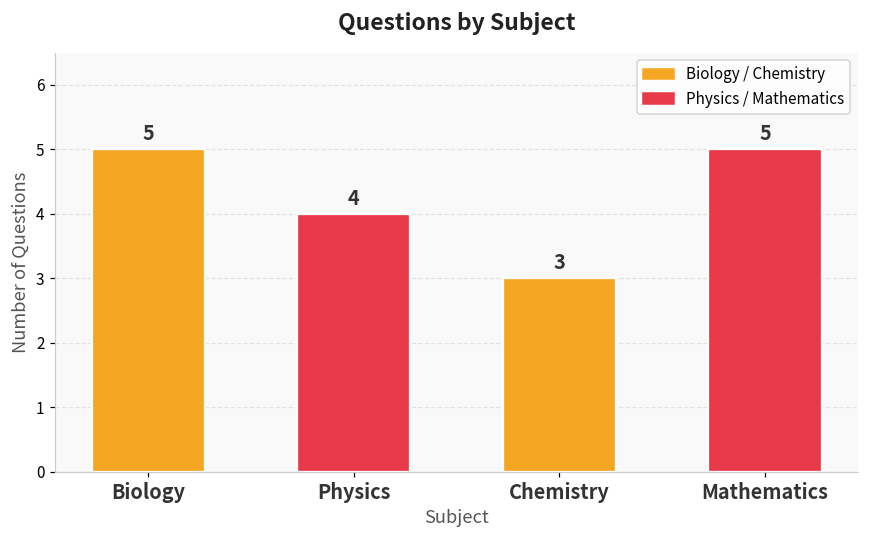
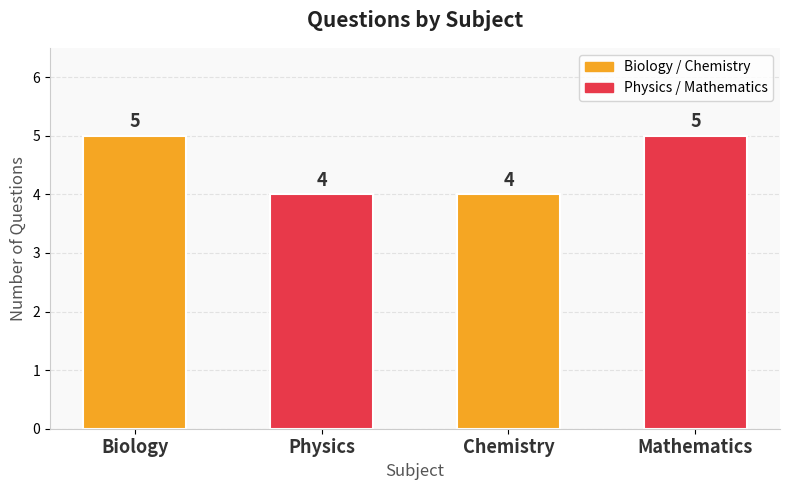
  {
    "Biology": 5,
    "Physics": 4,
-   "Chemistry": 3,
+   "Chemistry": 4,
    "Mathematics": 5
  }
